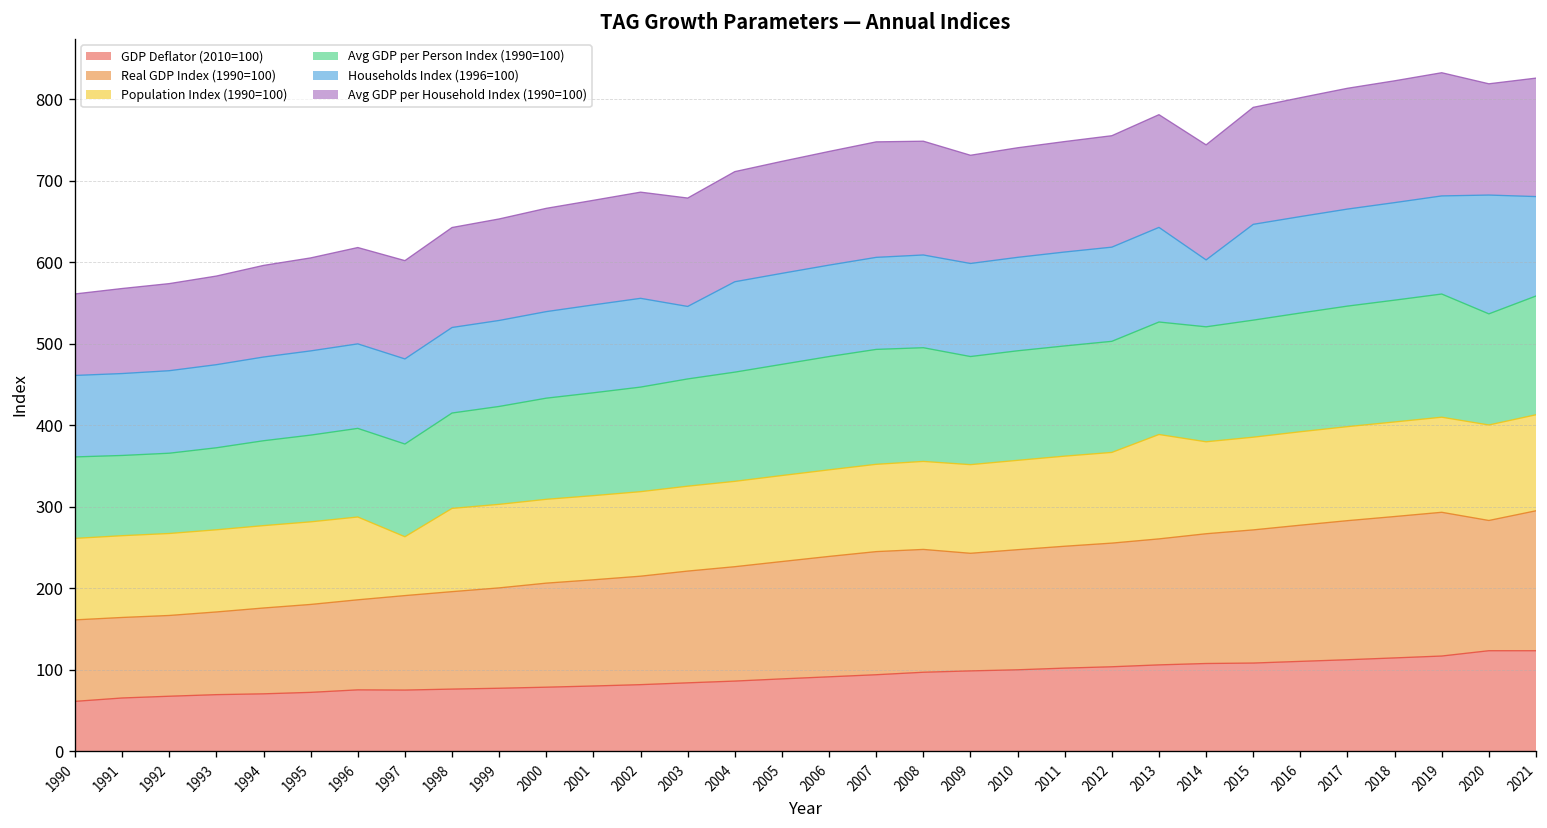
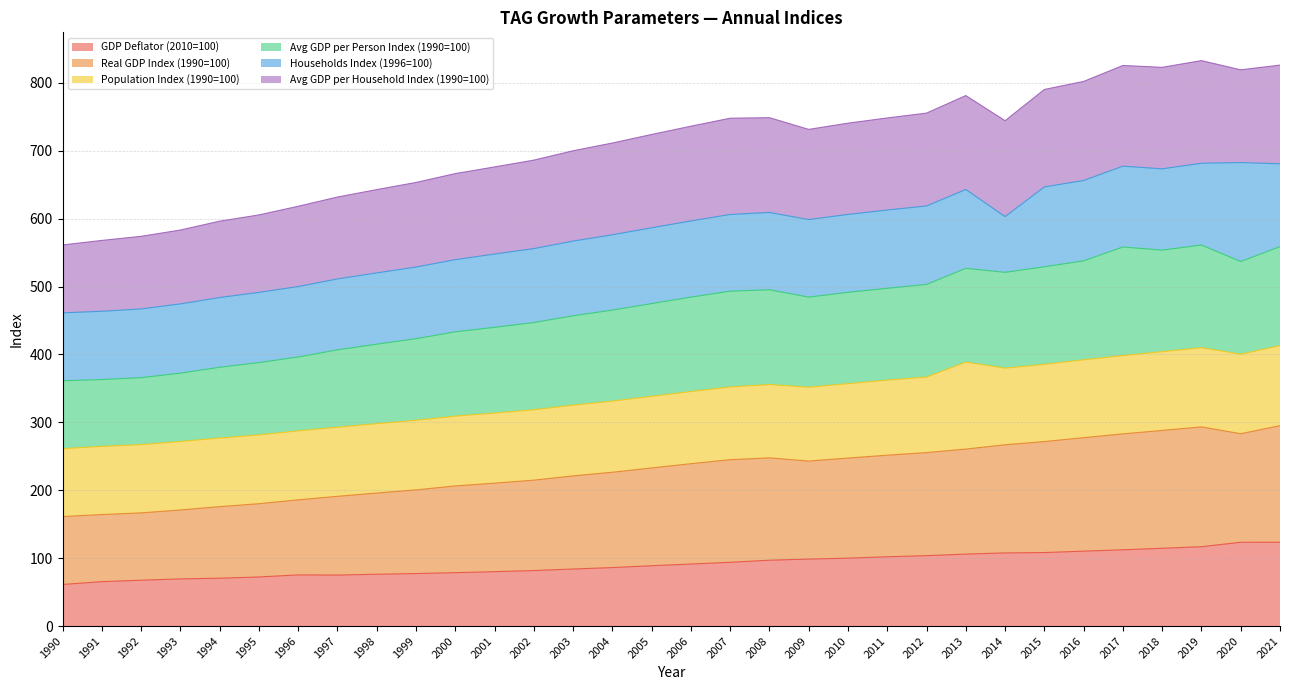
  {
    "Population Index (1990=100)": {
      "1990": 100,
      "1991": 100,
      "1992": 100,
      "1993": 100,
      "1994": 100,
      "1995": 100,
      "1996": 100,
-     "1997": 70,
+     "1997": 100,
      "1998": 100,
      "1999": 100,
      "2000": 100,
      "2001": 100,
      "2002": 100,
      "2003": 100,
      "2004": 100,
      "2005": 110,
      "2006": 110,
      "2007": 110,
      "2008": 110,
      "2009": 110,
      "2010": 110,
      "2011": 110,
      "2012": 110,
      "2013": 130,
      "2014": 110,
      "2015": 110,
      "2016": 110,
      "2017": 120,
      "2018": 120,
      "2019": 120,
      "2020": 120,
      "2021": 120
    },
    "Avg GDP per Person Index (1990=100)": {
      "1990": 100,
      "1991": 100,
      "1992": 100,
      "1993": 100,
      "1994": 100,
      "1995": 110,
      "1996": 110,
      "1997": 110,
      "1998": 120,
      "1999": 120,
      "2000": 120,
      "2001": 130,
      "2002": 130,
      "2003": 130,
      "2004": 130,
      "2005": 140,
      "2006": 140,
      "2007": 140,
      "2008": 140,
      "2009": 130,
      "2010": 130,
      "2011": 140,
      "2012": 140,
      "2013": 140,
      "2014": 140,
      "2015": 140,
      "2016": 150,
-     "2017": 150,
+     "2017": 160,
      "2018": 150,
      "2019": 150,
      "2020": 140,
      "2021": 150
    },
    "Households Index (1996=100)": {
      "1990": 100,
      "1991": 100,
      "1992": 100,
      "1993": 100,
      "1994": 100,
      "1995": 100,
      "1996": 100,
      "1997": 100,
      "1998": 100,
      "1999": 110,
      "2000": 110,
      "2001": 110,
      "2002": 110,
-     "2003": 90,
+     "2003": 110,
      "2004": 110,
      "2005": 110,
      "2006": 110,
      "2007": 110,
      "2008": 110,
      "2009": 110,
      "2010": 110,
      "2011": 120,
      "2012": 120,
      "2013": 120,
      "2014": 80,
      "2015": 120,
      "2016": 120,
      "2017": 120,
      "2018": 120,
      "2019": 120,
      "2020": 150,
      "2021": 120
    },
    "Avg GDP per Household Index (1990=100)": {
      "1990": 100,
      "1991": 100,
      "1992": 110,
      "1993": 110,
      "1994": 110,
      "1995": 110,
      "1996": 120,
      "1997": 120,
      "1998": 120,
      "1999": 120,
      "2000": 130,
      "2001": 130,
      "2002": 130,
      "2003": 130,
      "2004": 140,
      "2005": 140,
      "2006": 140,
      "2007": 140,
      "2008": 140,
      "2009": 130,
      "2010": 130,
      "2011": 140,
      "2012": 140,
      "2013": 140,
      "2014": 140,
      "2015": 140,
      "2016": 150,
      "2017": 150,
      "2018": 150,
      "2019": 150,
      "2020": 140,
      "2021": 150
    }
  }
